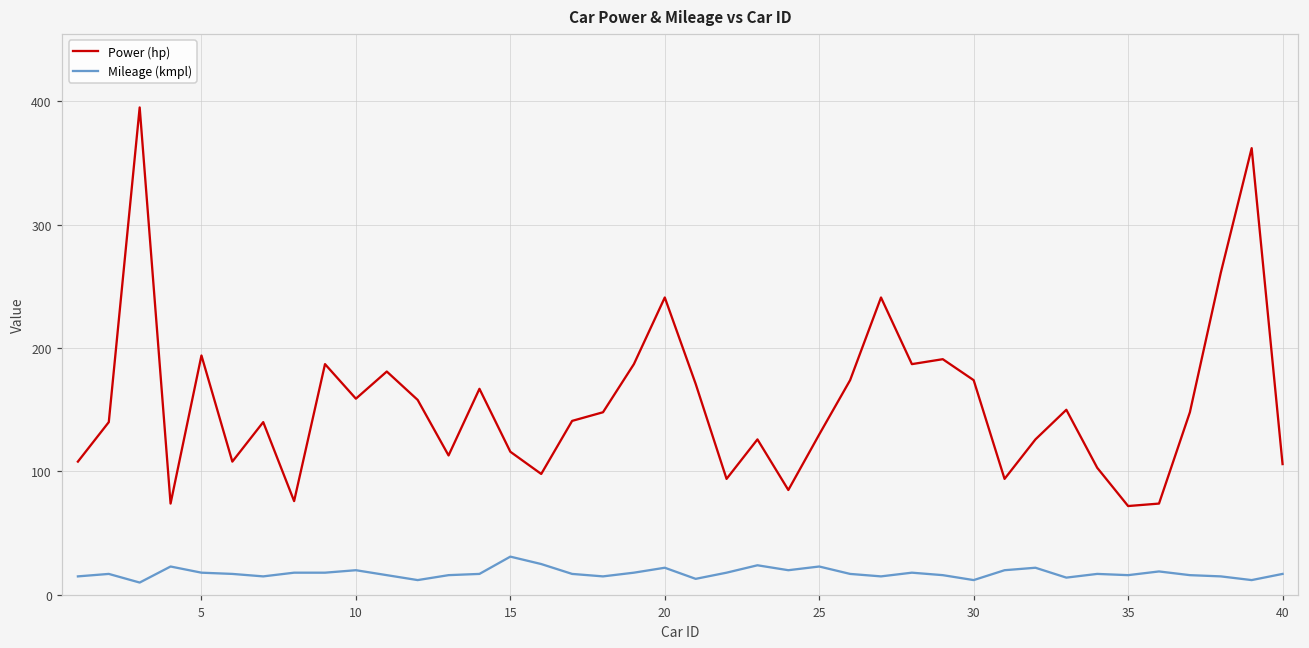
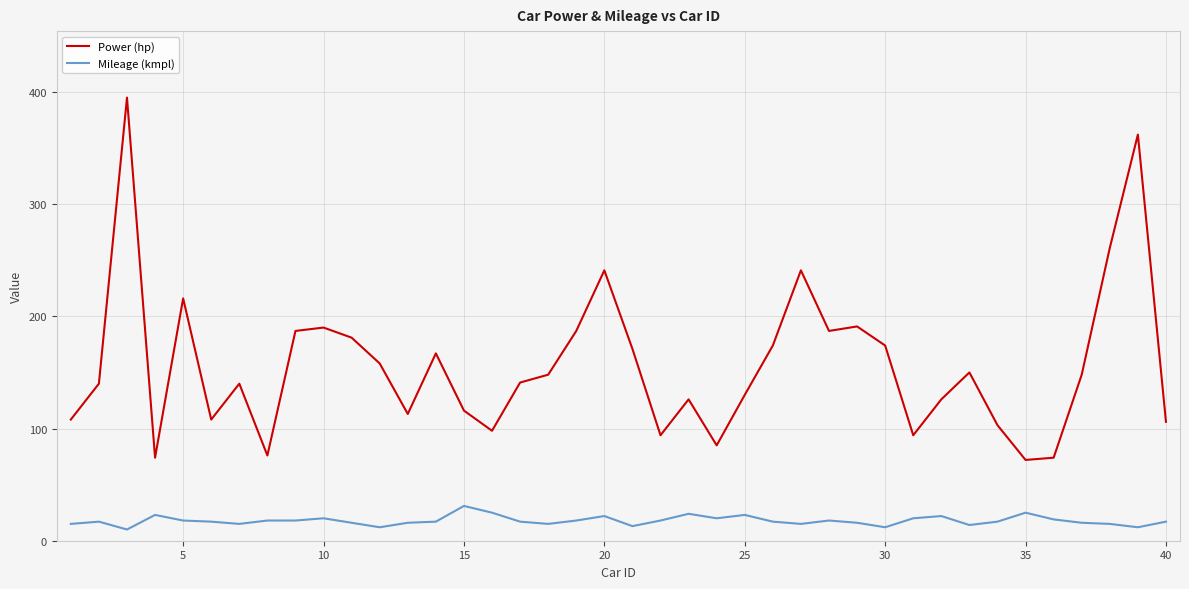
  {
    "Power (hp)": {
-     "5": 194,
-     "10": 159,
+     "5": 216,
+     "10": 190,
      "15": 116,
      "20": 241,
      "25": 130,
      "30": 174,
      "35": 72,
      "40": 106
    },
    "Mileage (kmpl)": {
      "5": 18,
      "10": 20,
      "15": 31,
      "20": 22,
      "25": 23,
      "30": 12,
-     "35": 16,
+     "35": 25,
      "40": 17
    }
  }
